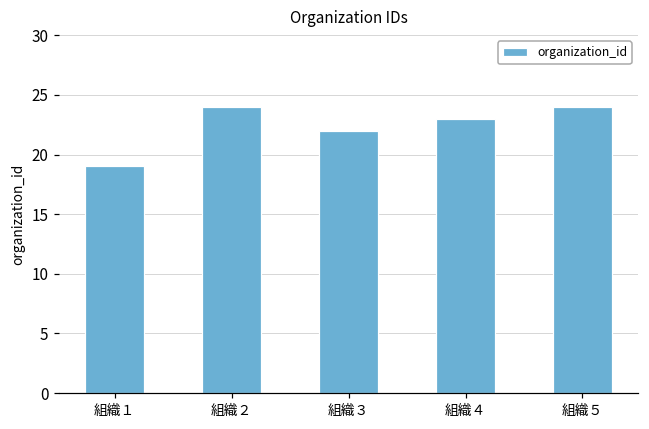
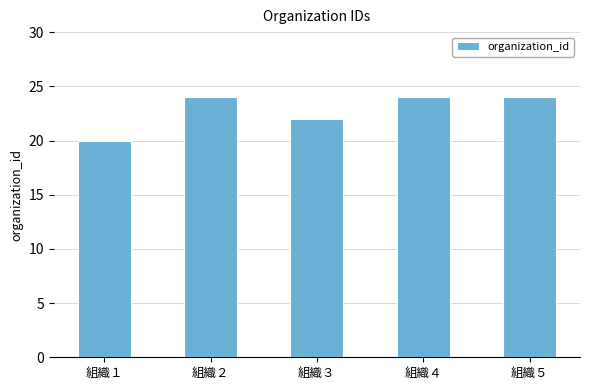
  {
-   "組織１": 19,
+   "組織１": 20,
    "組織２": 24,
    "組織３": 22,
-   "組織４": 23,
+   "組織４": 24,
    "組織５": 24
  }
